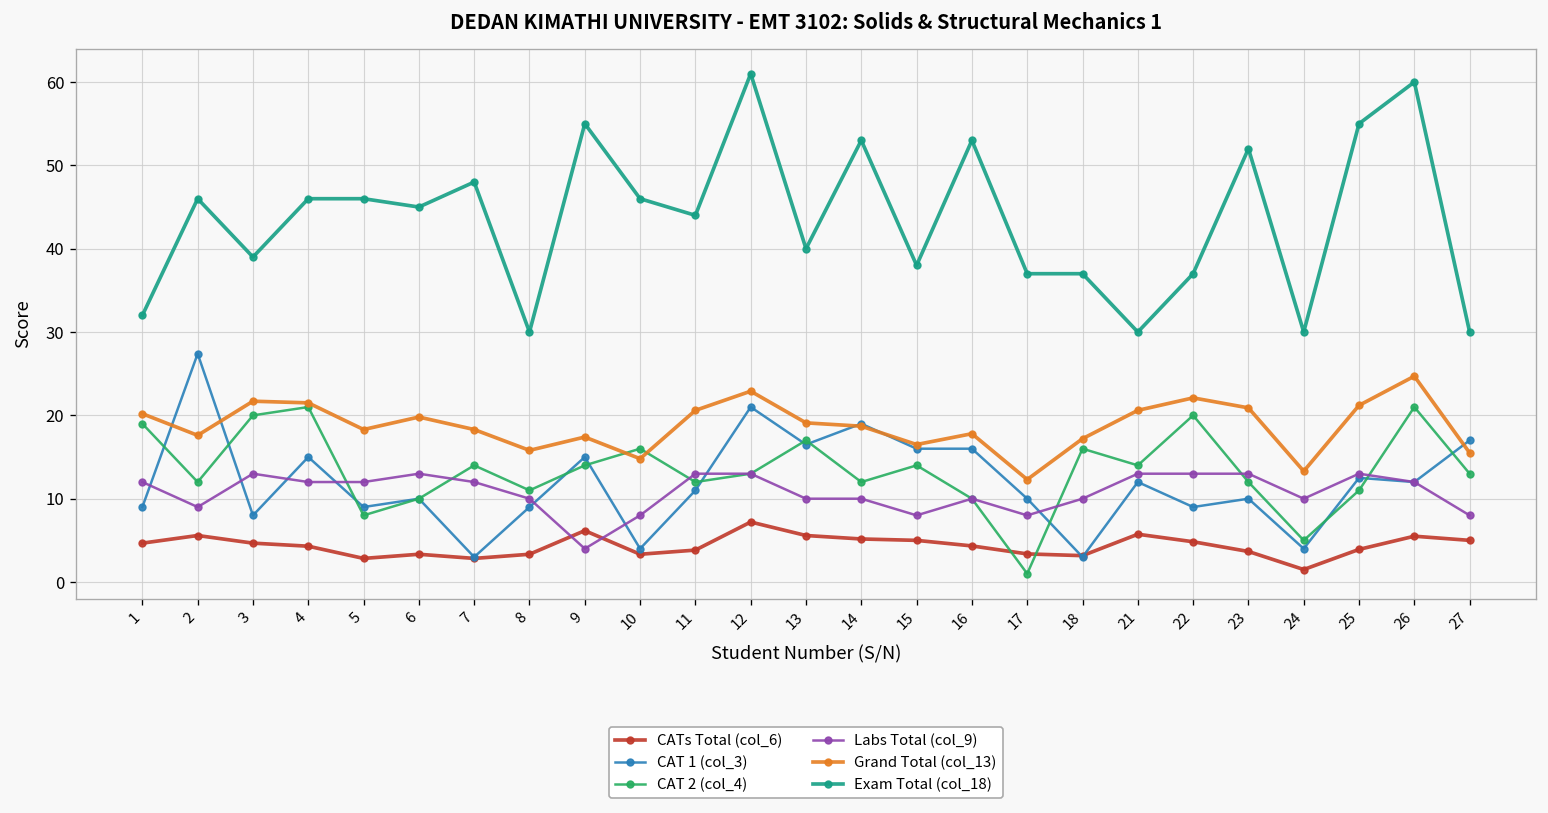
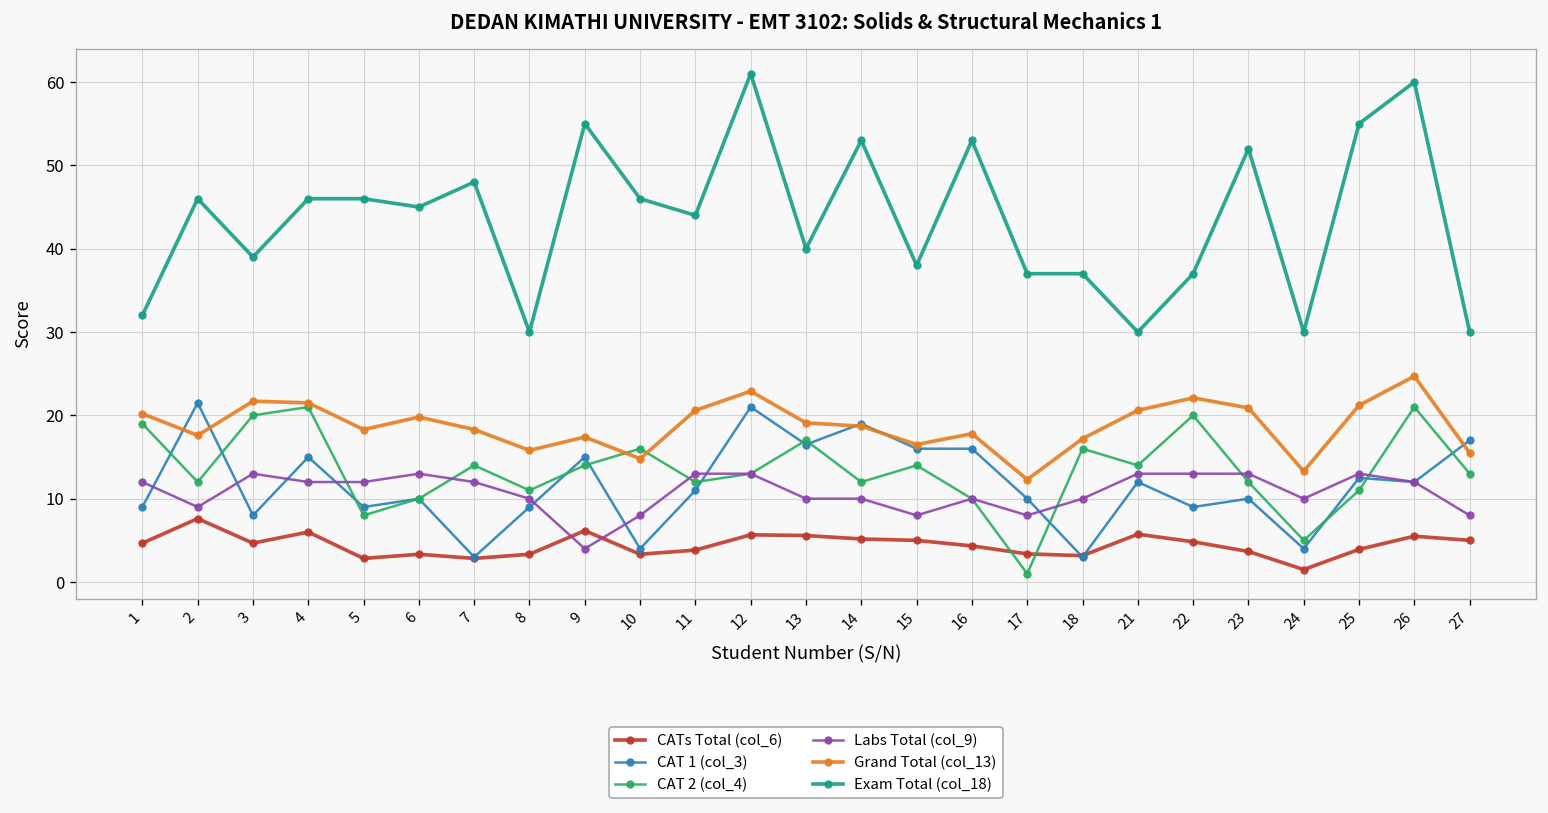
  {
    "CATs Total (col_6)": {
      "1": 5,
-     "2": 6,
+     "2": 8,
      "3": 5,
-     "4": 4,
+     "4": 6,
      "5": 3,
      "6": 3,
      "8": 3,
      "9": 6,
      "10": 3,
      "11": 4,
-     "12": 7,
+     "12": 6,
      "13": 6,
      "14": 5,
      "15": 5,
      "16": 4,
      "17": 3,
      "21": 6,
      "22": 5,
      "23": 4,
      "24": 2,
      "25": 4,
      "26": 6,
      "27": 5
    },
    "CAT 1 (col_3)": {
      "1": 9,
-     "2": 27,
+     "2": 22,
      "3": 8,
      "4": 15,
      "5": 9,
      "8": 9,
      "9": 15,
      "10": 4,
      "11": 11,
      "12": 21,
      "13": 17,
      "15": 16,
      "16": 16,
      "17": 10,
      "21": 12,
      "22": 9,
      "23": 10,
      "24": 4,
      "25": 13,
      "27": 17
    },
    "Labs Total (col_9)": {
      "1": 12,
      "2": 9,
      "3": 13,
      "4": 12,
      "5": 12,
      "6": 13,
      "7": 12,
      "8": 10,
      "9": 4,
      "10": 8,
      "11": 13,
      "13": 10,
      "14": 10,
      "15": 8,
      "17": 8,
      "18": 10,
      "21": 13,
      "22": 13,
      "23": 13,
      "24": 10,
      "25": 13,
      "27": 8
    },
    "Grand Total (col_13)": {
      "1": 20,
      "2": 18,
      "3": 22,
      "4": 22,
      "5": 18,
      "6": 20,
      "7": 18,
      "8": 16,
      "9": 17,
      "10": 15,
      "11": 21,
      "12": 23,
      "13": 19,
      "15": 17,
      "16": 18,
      "17": 12,
      "18": 17,
      "21": 21,
      "22": 22,
      "23": 21,
      "24": 13,
      "25": 21,
      "26": 25,
      "27": 16
    }
  }
